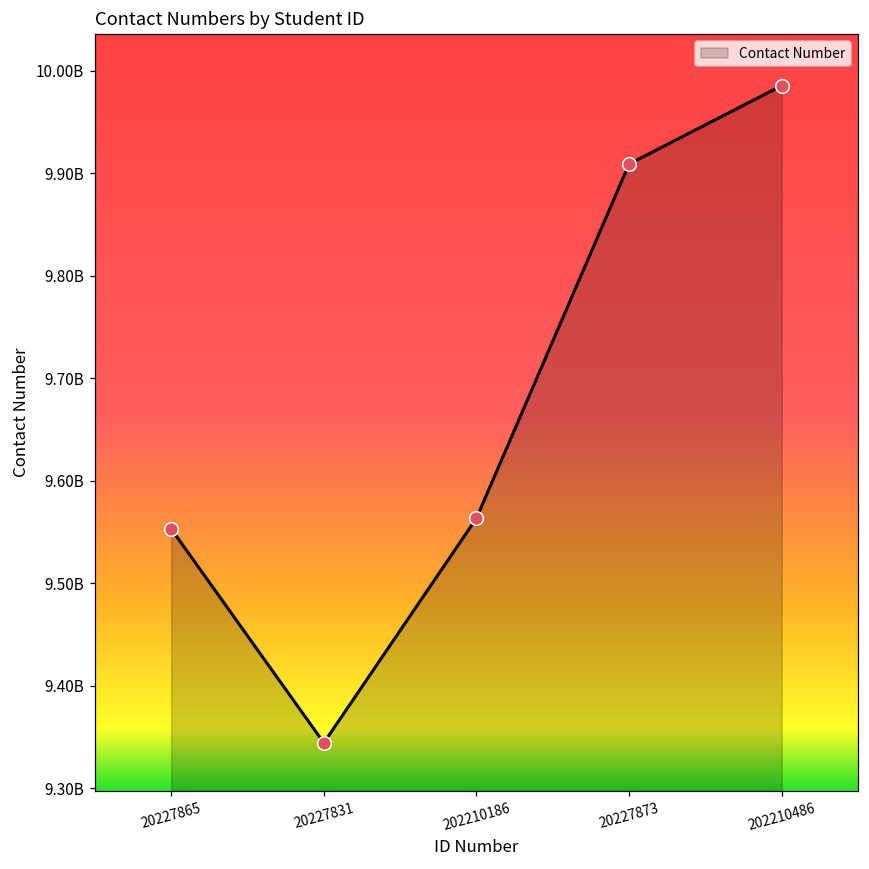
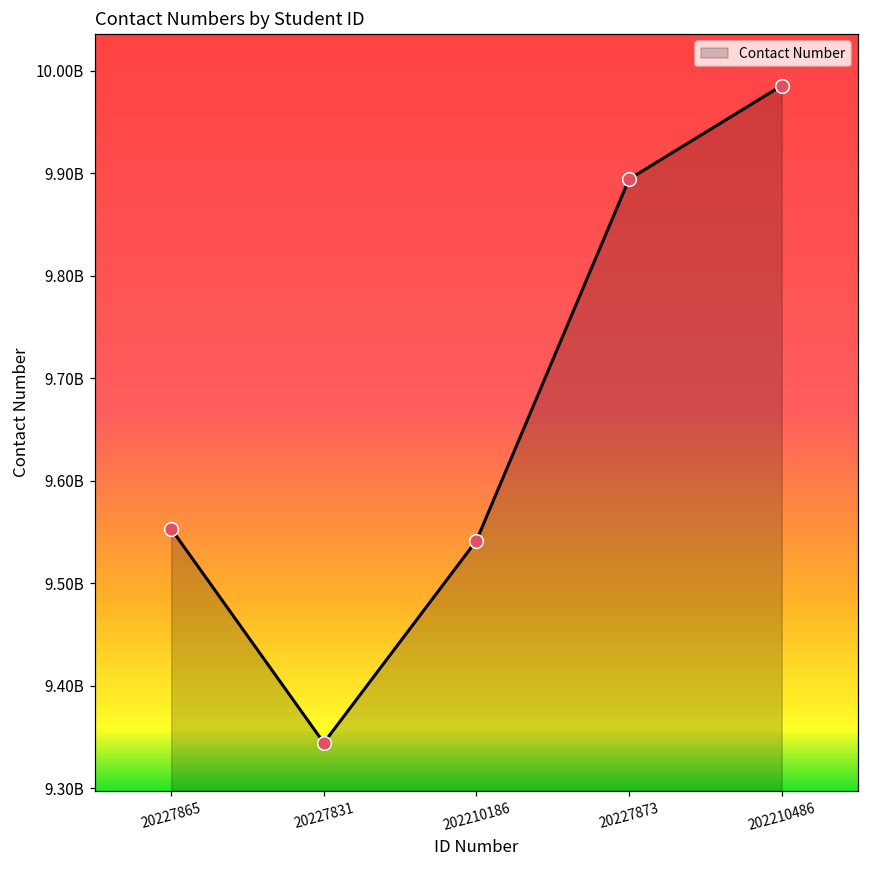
  {
    "20227865": 9550000000,
    "20227831": 9340000000,
-   "202210186": 9560000000,
-   "20227873": 9910000000,
+   "202210186": 9540000000,
+   "20227873": 9890000000,
    "202210486": 9990000000
  }
